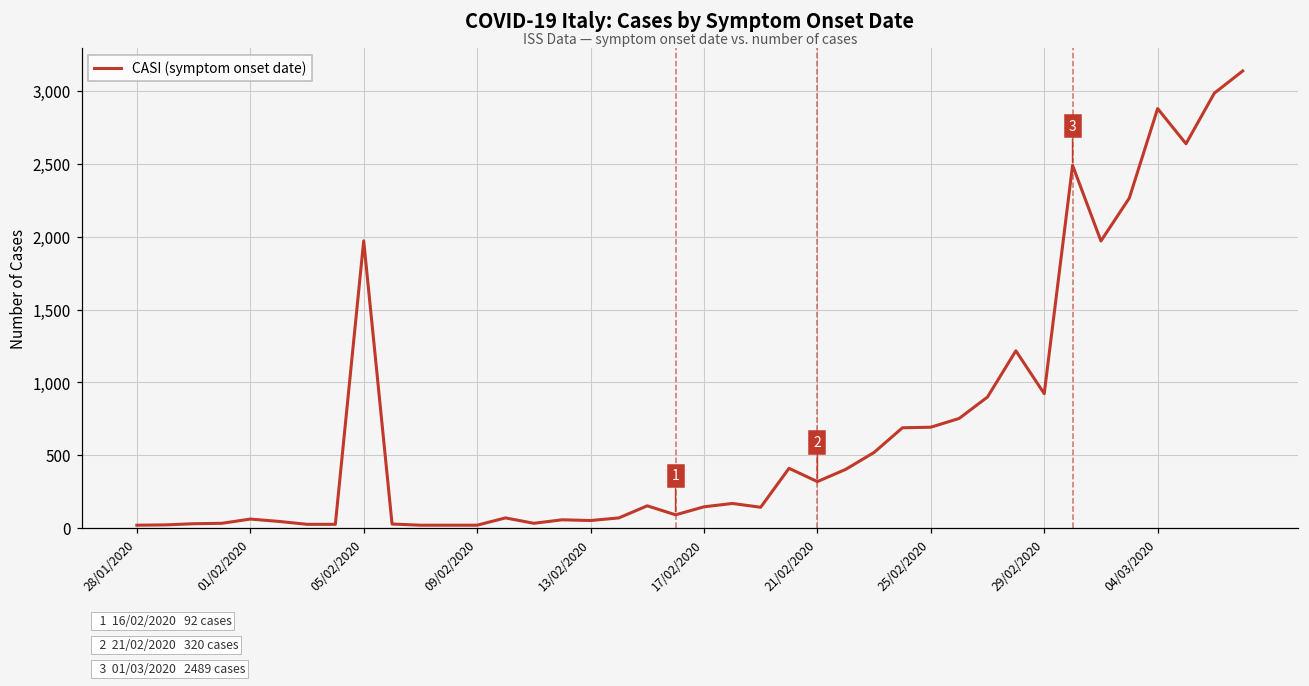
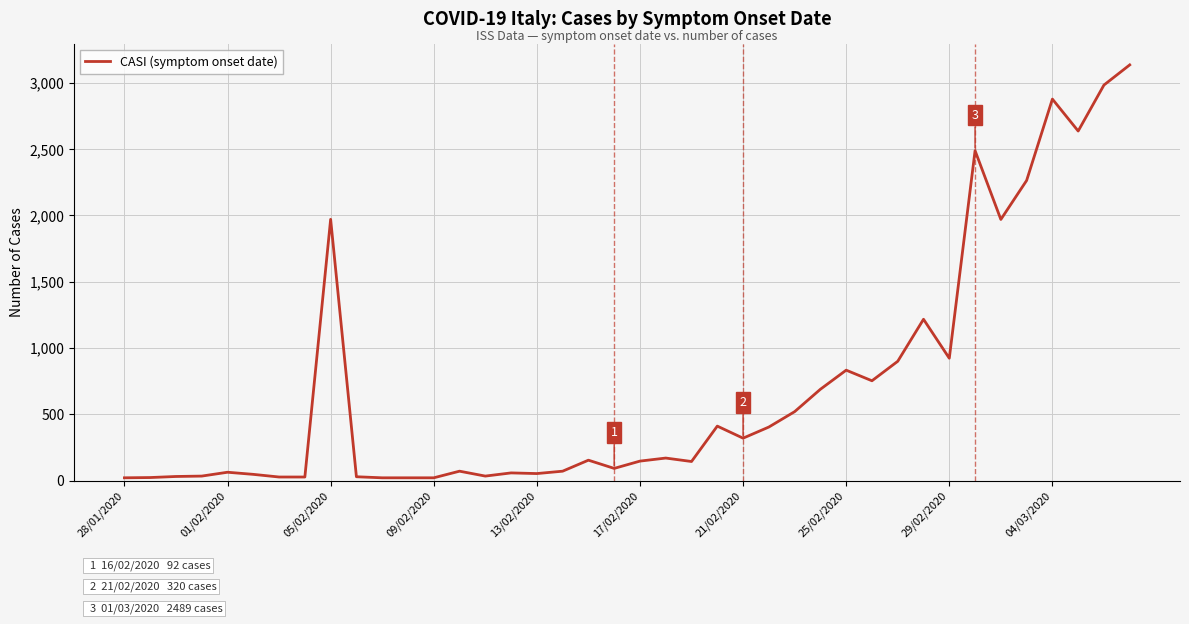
  {
    "28/01/2020": "20",
    "01/02/2020": "60",
    "05/02/2020": "1,970",
    "09/02/2020": "20",
    "13/02/2020": "50",
    "17/02/2020": "150",
    "21/02/2020": "320",
-   "25/02/2020": "690",
+   "25/02/2020": "830",
    "29/02/2020": "920",
    "04/03/2020": "2,880"
  }
